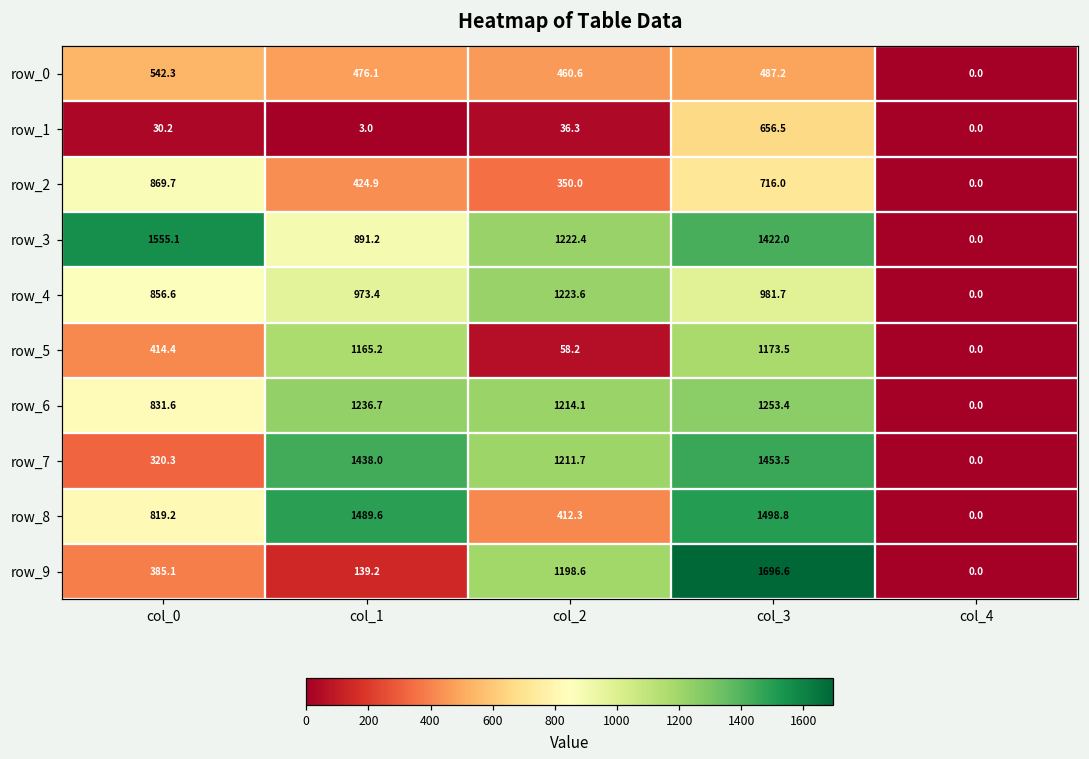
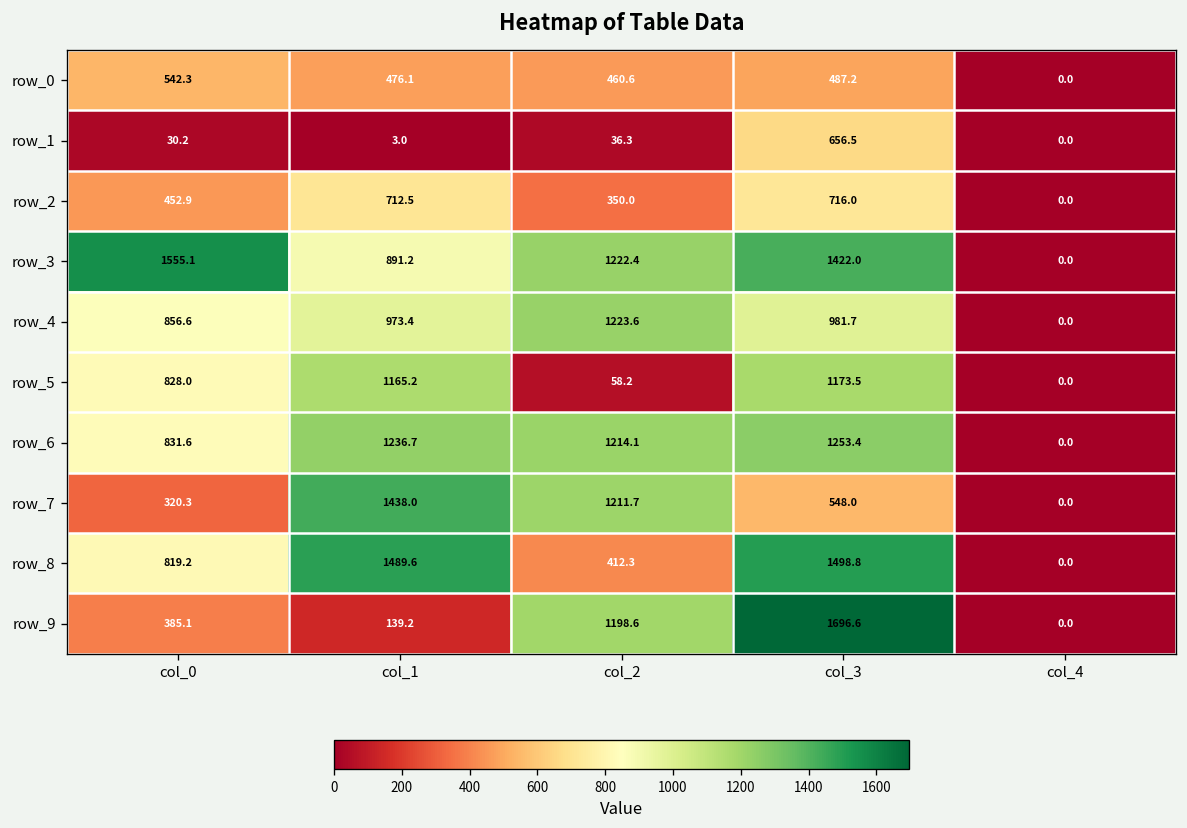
  {
    "row_0": {
      "col_0": 542.3,
      "col_1": 476.1,
      "col_2": 460.6,
      "col_3": 487.2,
      "col_4": 0.0
    },
    "row_1": {
      "col_0": 30.2,
      "col_1": 3.0,
      "col_2": 36.3,
      "col_3": 656.5,
      "col_4": 0.0
    },
    "row_2": {
-     "col_0": 869.7,
-     "col_1": 424.9,
+     "col_0": 452.9,
+     "col_1": 712.5,
      "col_2": 350.0,
      "col_3": 716.0,
      "col_4": 0.0
    },
    "row_3": {
      "col_0": 1555.1,
      "col_1": 891.2,
      "col_2": 1222.4,
      "col_3": 1422.0,
      "col_4": 0.0
    },
    "row_4": {
      "col_0": 856.6,
      "col_1": 973.4,
      "col_2": 1223.6,
      "col_3": 981.7,
      "col_4": 0.0
    },
    "row_5": {
-     "col_0": 414.4,
+     "col_0": 828.0,
      "col_1": 1165.2,
      "col_2": 58.2,
      "col_3": 1173.5,
      "col_4": 0.0
    },
    "row_6": {
      "col_0": 831.6,
      "col_1": 1236.7,
      "col_2": 1214.1,
      "col_3": 1253.4,
      "col_4": 0.0
    },
    "row_7": {
      "col_0": 320.3,
      "col_1": 1438.0,
      "col_2": 1211.7,
-     "col_3": 1453.5,
+     "col_3": 548.0,
      "col_4": 0.0
    },
    "row_8": {
      "col_0": 819.2,
      "col_1": 1489.6,
      "col_2": 412.3,
      "col_3": 1498.8,
      "col_4": 0.0
    },
    "row_9": {
      "col_0": 385.1,
      "col_1": 139.2,
      "col_2": 1198.6,
      "col_3": 1696.6,
      "col_4": 0.0
    }
  }
